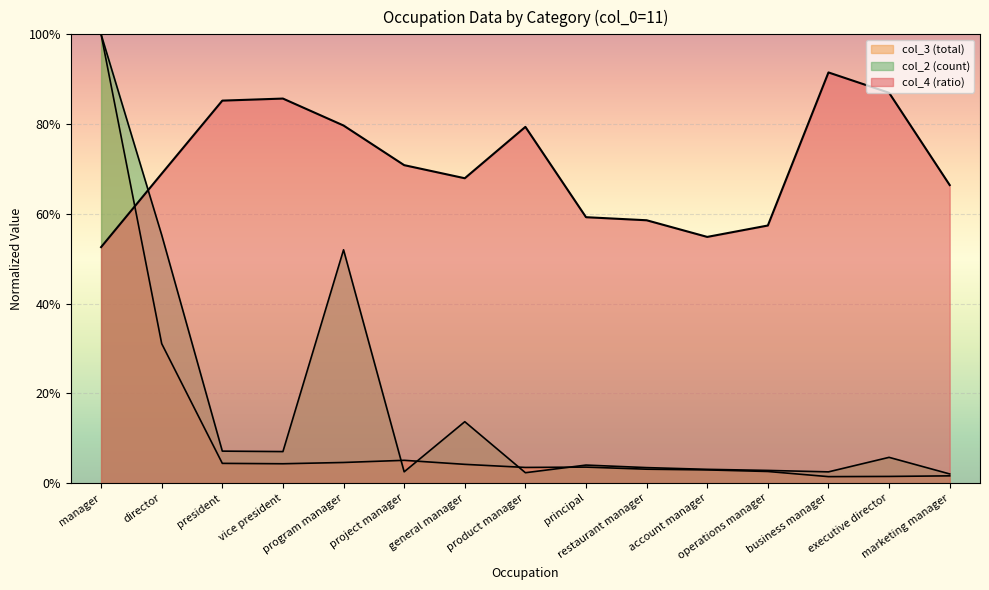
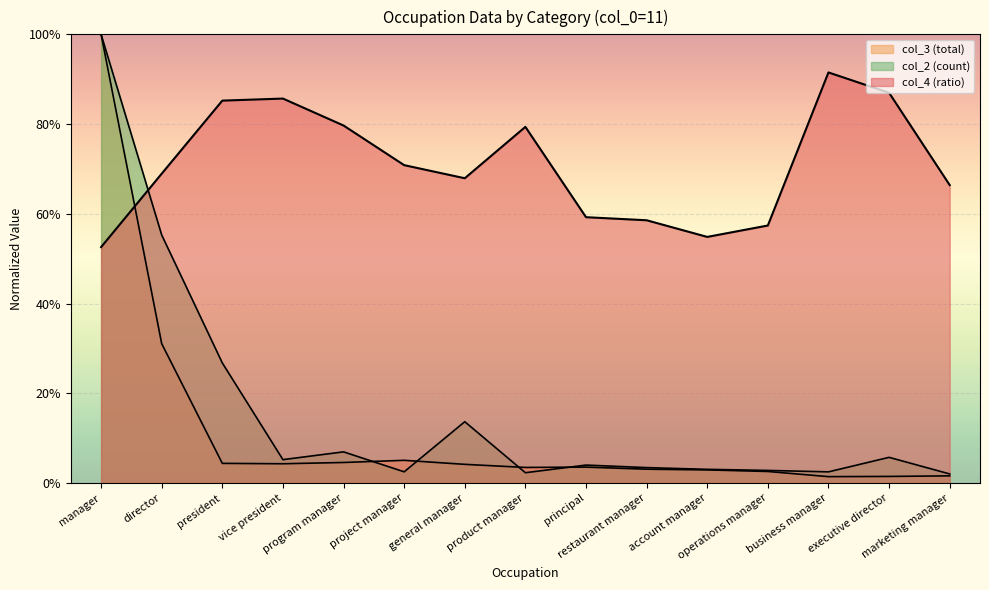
  {
    "col_2 (count)": {
      "director": "55%",
-     "president": "7%",
-     "vice president": "7%",
-     "program manager": "52%",
+     "president": "27%",
+     "vice president": "5%",
+     "program manager": "7%",
      "project manager": "3%",
      "general manager": "14%",
      "product manager": "2%",
      "business manager": "3%",
      "executive director": "6%"
    }
  }
